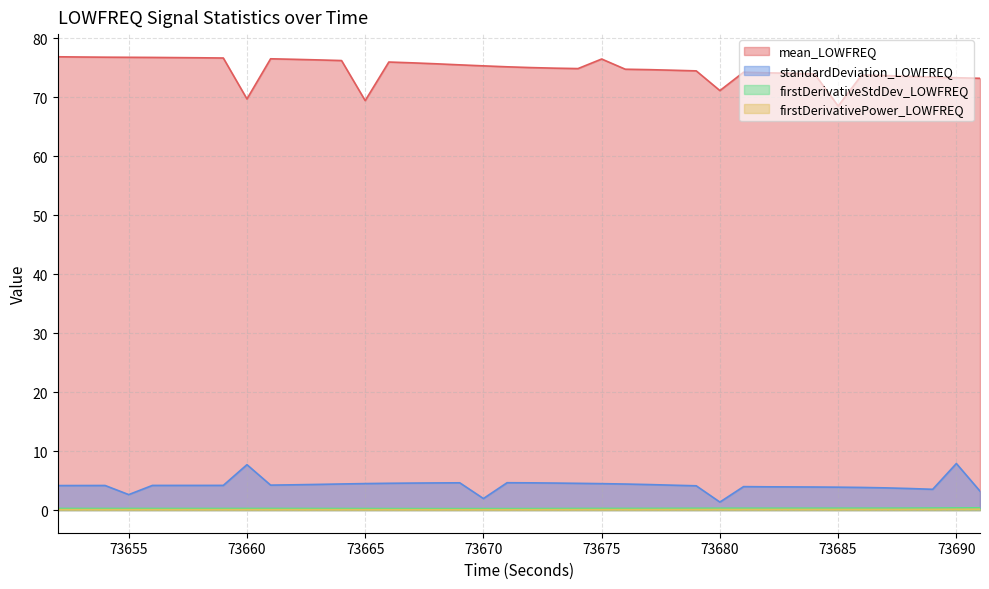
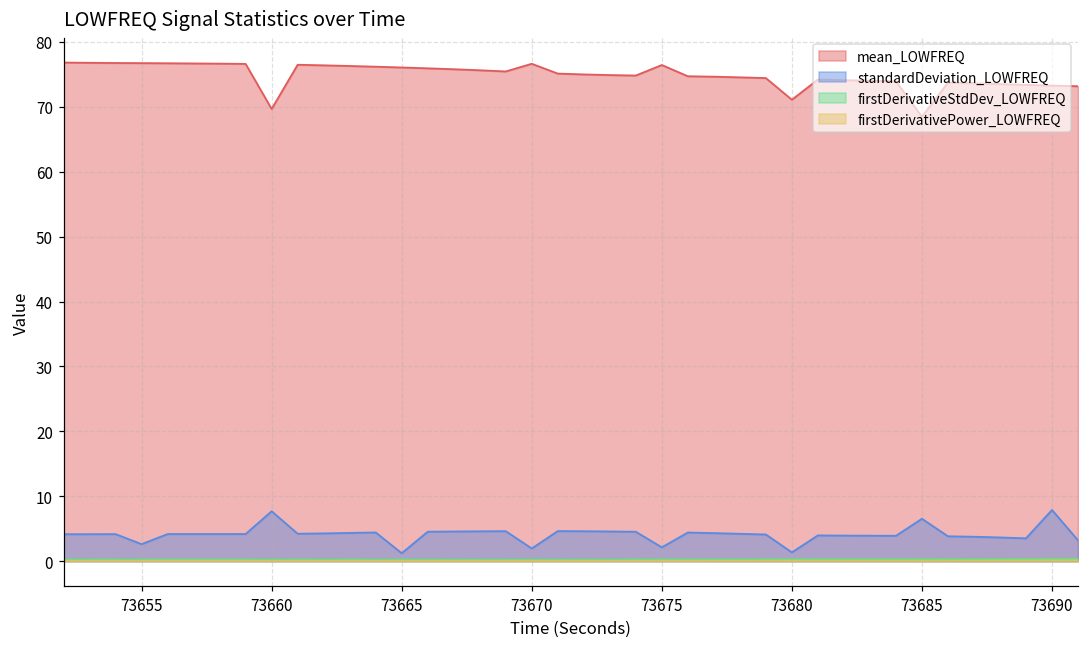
  {
    "mean_LOWFREQ": {
      "73655": 77,
      "73660": 70,
-     "73665": 69,
-     "73670": 75,
+     "73665": 76,
+     "73670": 77,
      "73675": 76,
      "73680": 71
    },
    "standardDeviation_LOWFREQ": {
      "73655": 3,
      "73660": 8,
-     "73665": 4,
+     "73665": 1,
      "73670": 2,
-     "73675": 4,
+     "73675": 2,
      "73680": 1,
-     "73685": 4,
+     "73685": 7,
      "73690": 8
    }
  }
